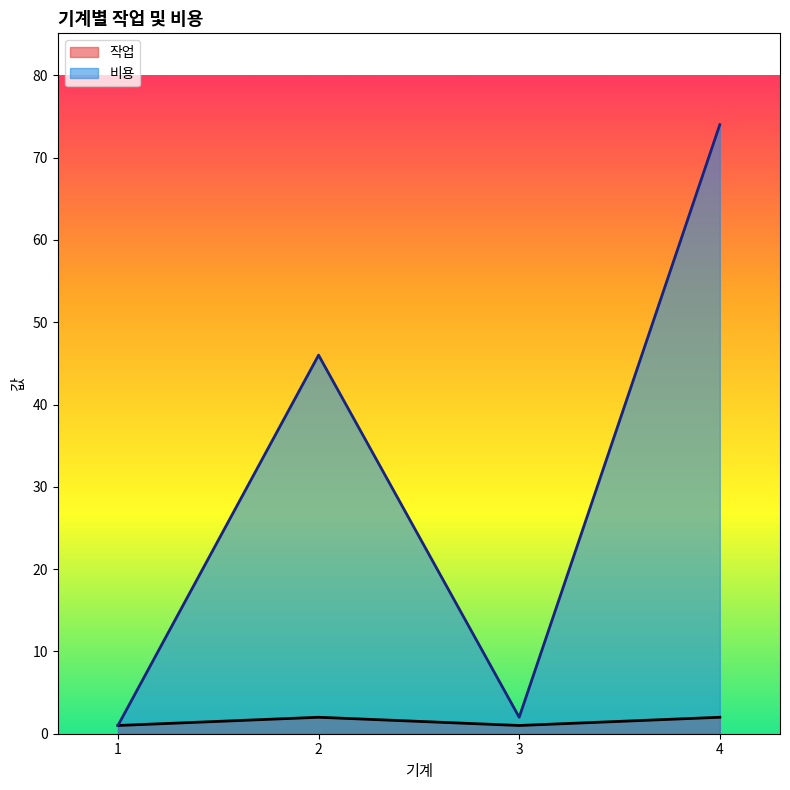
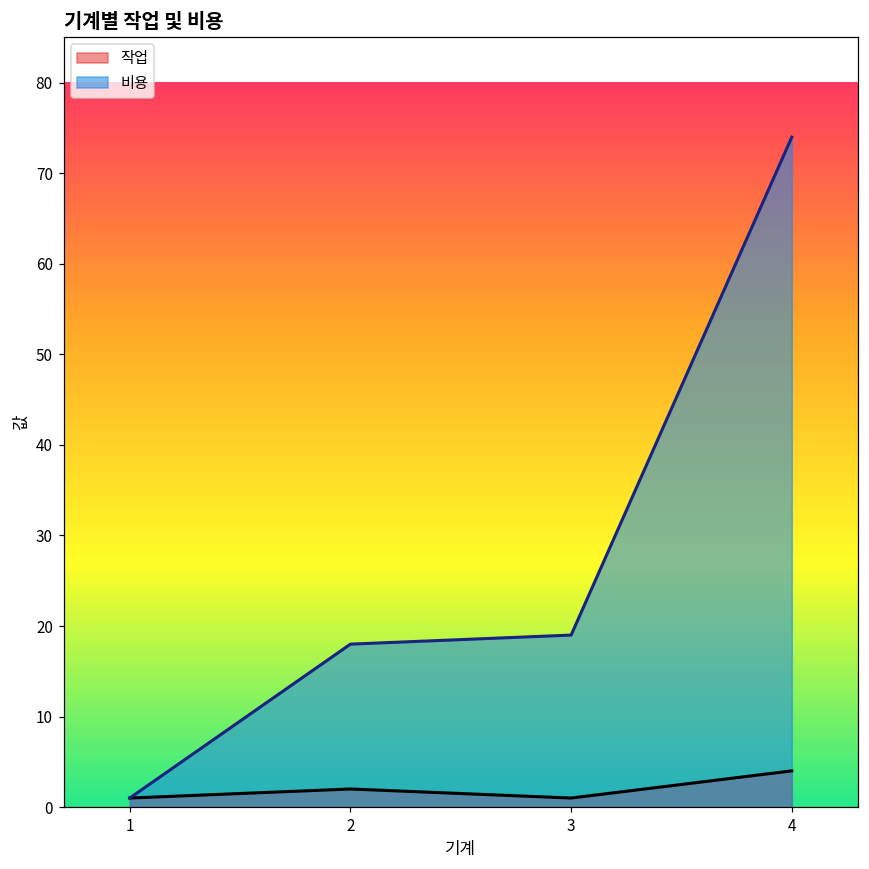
  {
    "작업": {
      "2": 2,
      "3": 1,
-     "4": 2
+     "4": 4
    },
    "비용": {
-     "2": 46,
-     "3": 2,
+     "2": 18,
+     "3": 19,
      "4": 74
    }
  }
